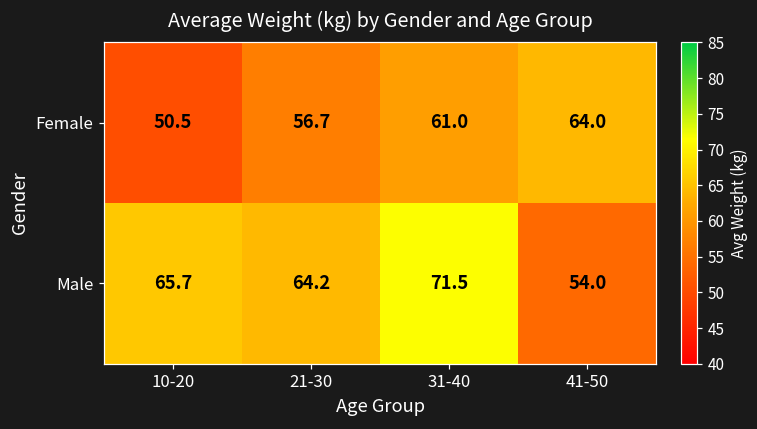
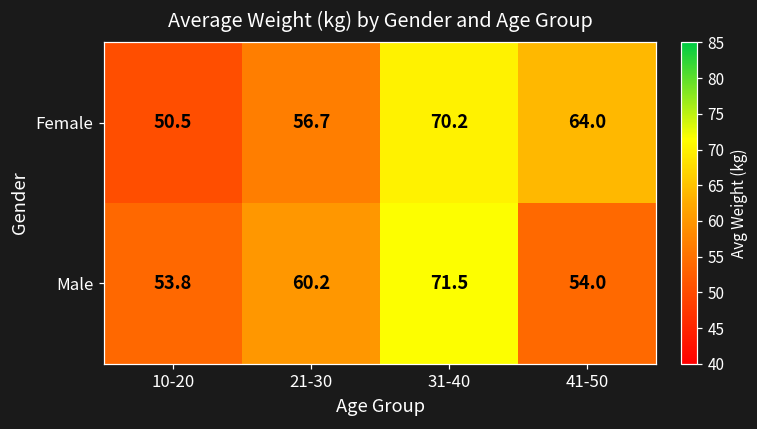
  {
    "Female": {
      "10-20": 50.5,
      "21-30": 56.7,
-     "31-40": 61.0,
+     "31-40": 70.2,
      "41-50": 64.0
    },
    "Male": {
-     "10-20": 65.7,
-     "21-30": 64.2,
+     "10-20": 53.8,
+     "21-30": 60.2,
      "31-40": 71.5,
      "41-50": 54.0
    }
  }
